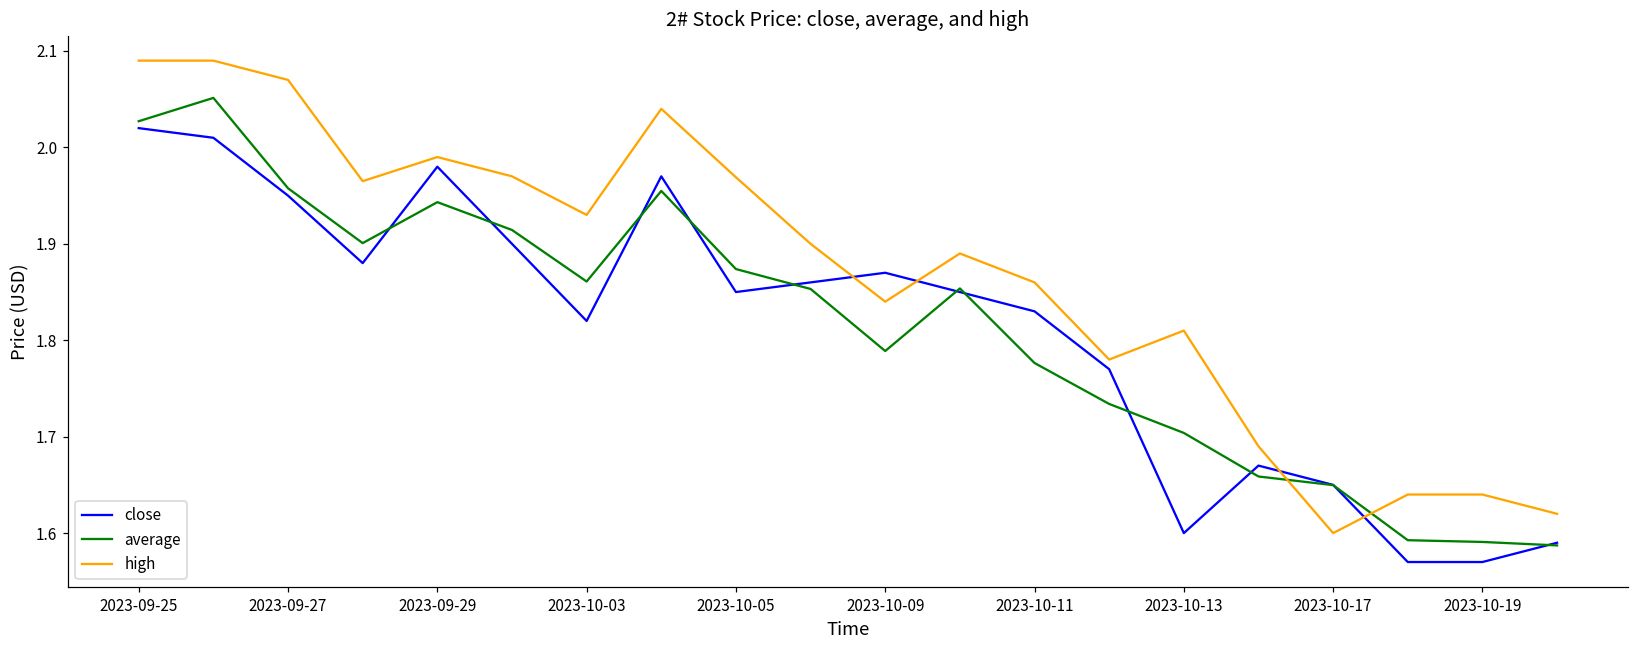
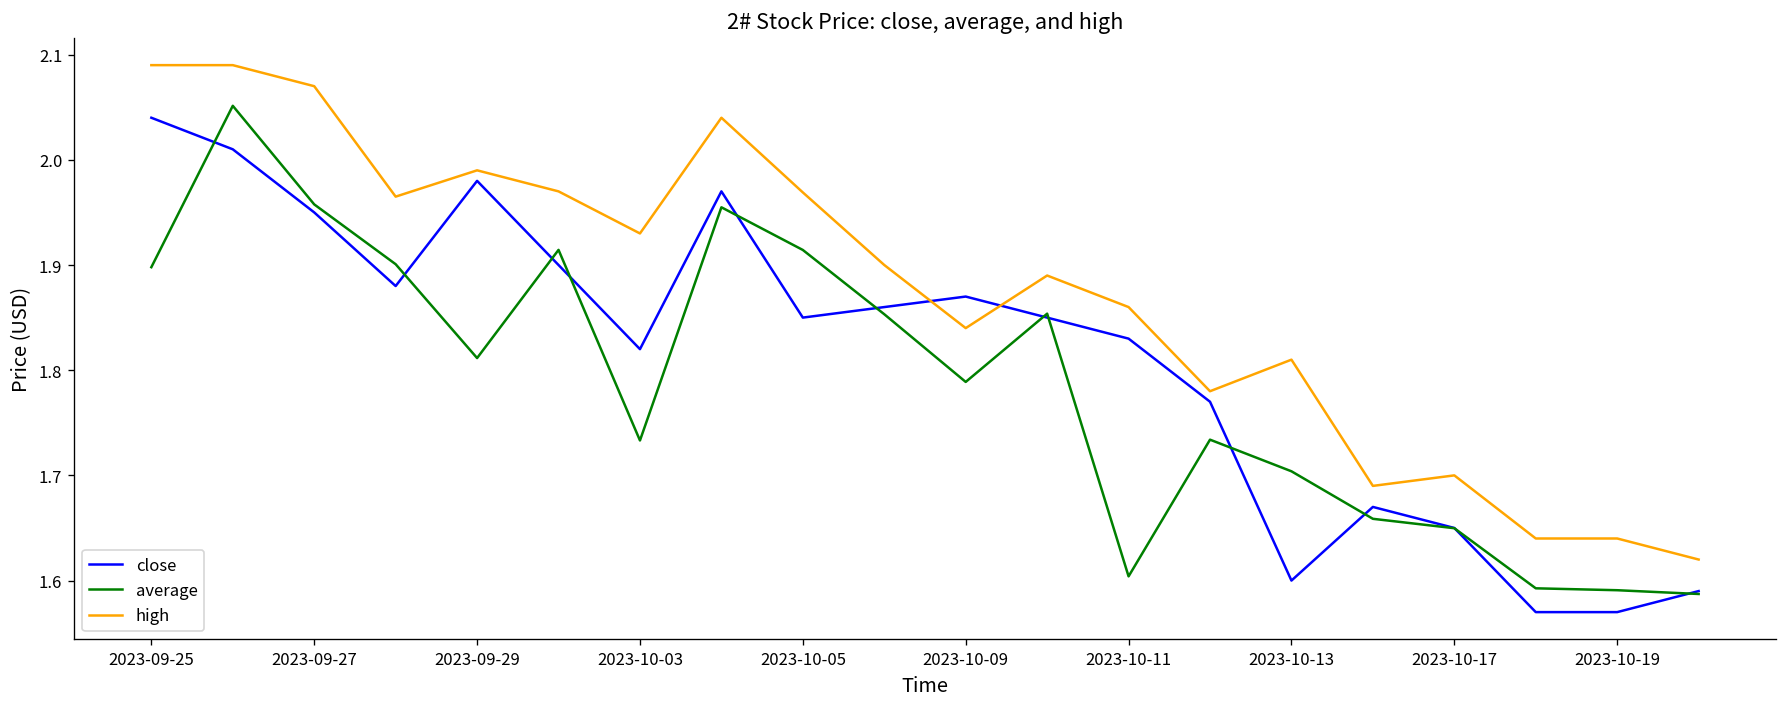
  {
    "close": {
-     "2023-09-25": 2.02,
+     "2023-09-25": 2.04,
      "2023-09-27": 1.95,
      "2023-09-29": 1.98,
      "2023-10-03": 1.82,
      "2023-10-05": 1.85,
      "2023-10-09": 1.87,
      "2023-10-11": 1.83,
      "2023-10-13": 1.60,
      "2023-10-19": 1.57
    },
    "average": {
-     "2023-09-25": 2.03,
+     "2023-09-25": 1.90,
      "2023-09-27": 1.96,
-     "2023-09-29": 1.94,
-     "2023-10-03": 1.86,
-     "2023-10-05": 1.87,
+     "2023-09-29": 1.81,
+     "2023-10-03": 1.73,
+     "2023-10-05": 1.91,
      "2023-10-09": 1.79,
-     "2023-10-11": 1.78,
+     "2023-10-11": 1.60,
      "2023-10-13": 1.70,
      "2023-10-19": 1.59
    },
    "high": {
      "2023-09-25": 2.09,
      "2023-09-27": 2.07,
      "2023-09-29": 1.99,
      "2023-10-03": 1.93,
      "2023-10-05": 1.97,
      "2023-10-09": 1.84,
      "2023-10-11": 1.86,
      "2023-10-13": 1.81,
-     "2023-10-17": 1.6,
+     "2023-10-17": 1.7,
      "2023-10-19": 1.64
    }
  }
